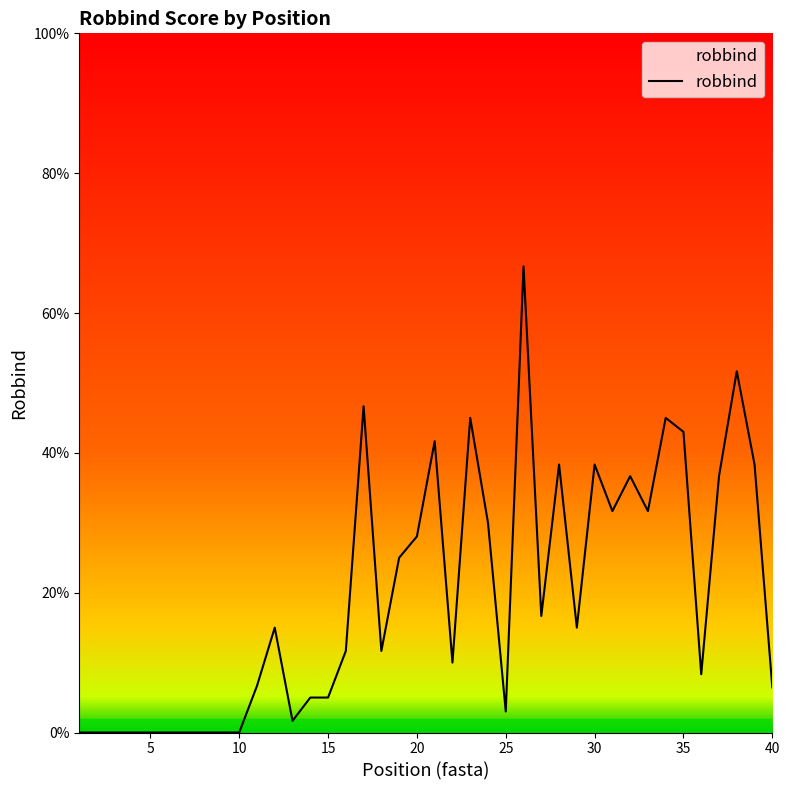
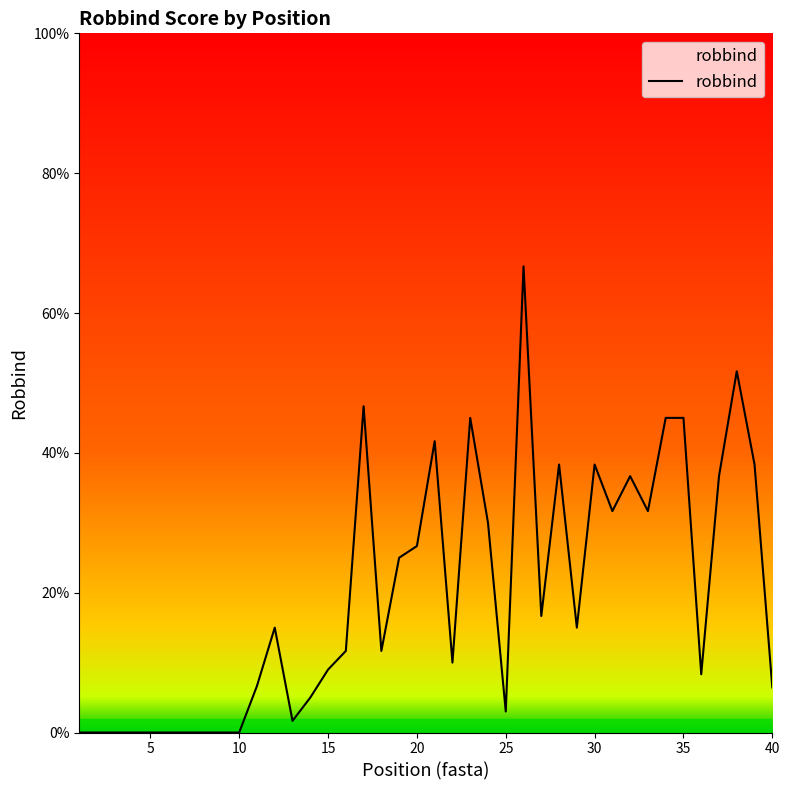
  {
-   "15": "5%",
-   "20": "28%",
+   "15": "9%",
+   "20": "27%",
    "25": "3%",
    "30": "38%",
-   "35": "43%",
+   "35": "45%",
    "40": "6%"
  }
